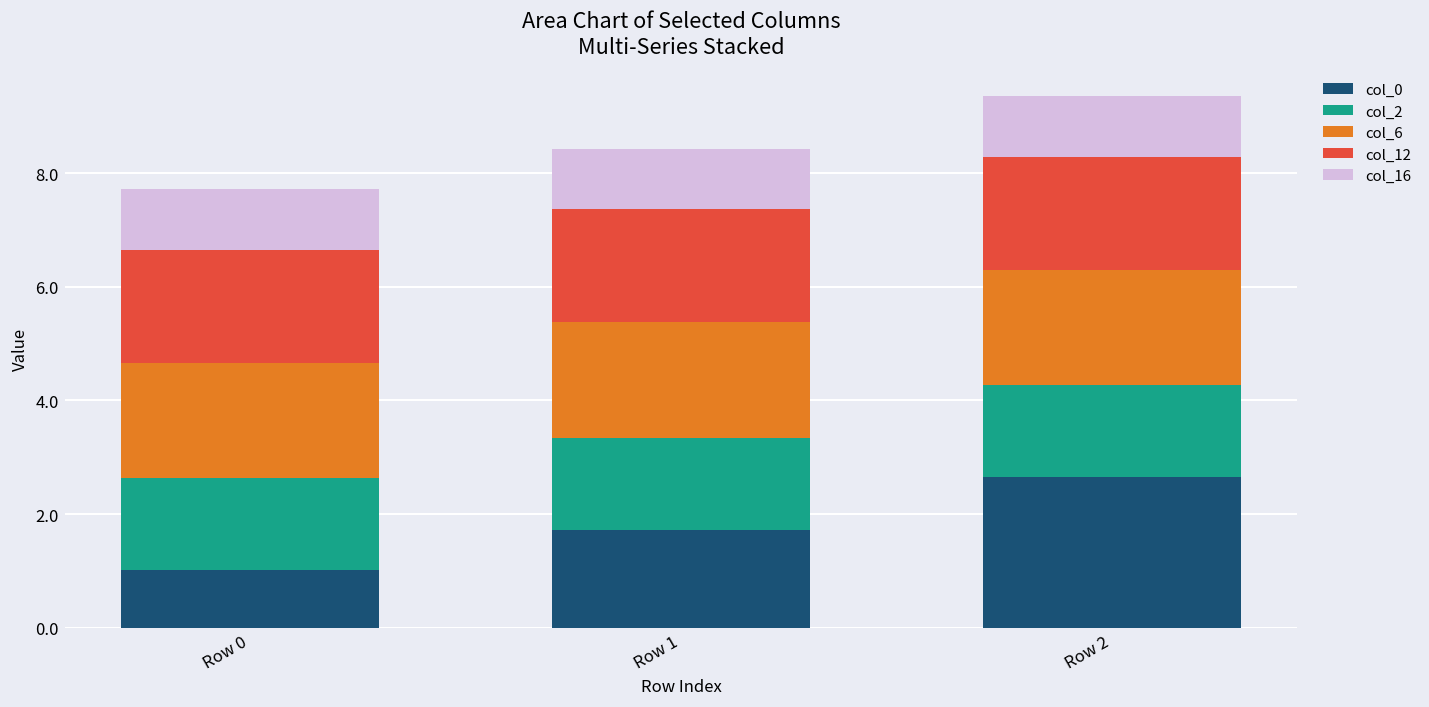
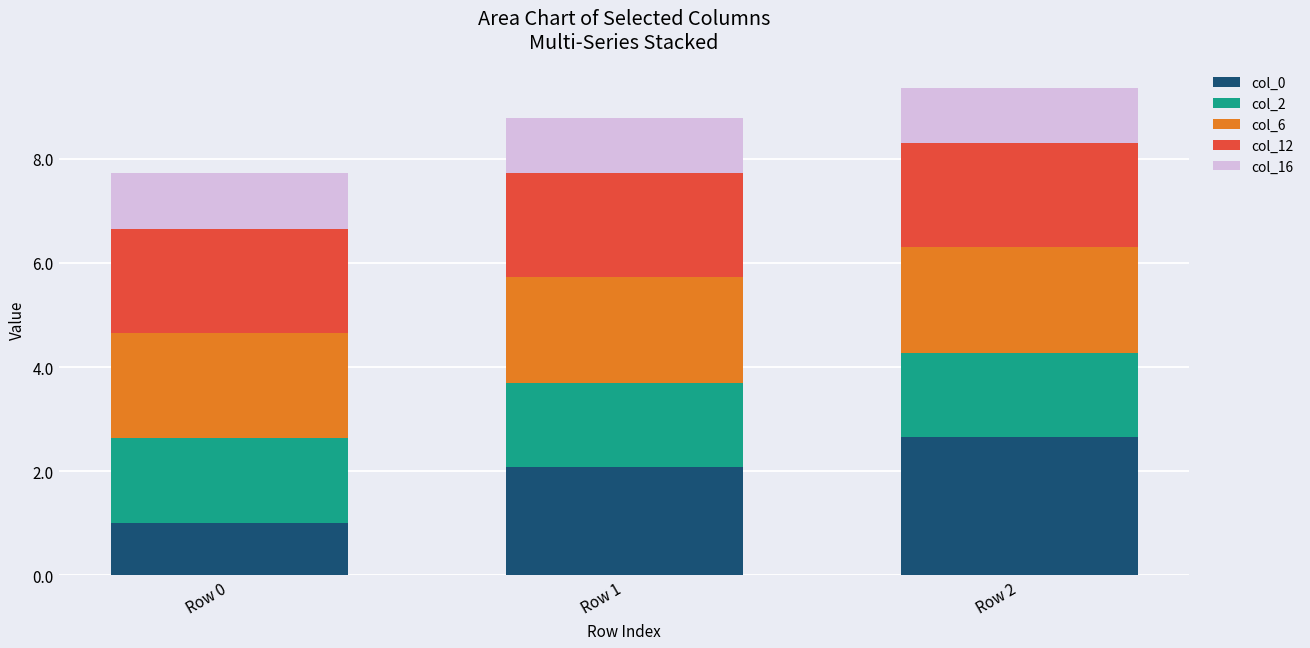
  {
    "col_0": {
      "Row 0": 1.0,
-     "Row 1": 1.7,
+     "Row 1": 2.1,
      "Row 2": 2.7
    },
    "col_2": {
      "Row 0": 1.6,
      "Row 1": 1.6,
      "Row 2": 1.6
    },
    "col_16": {
      "Row 0": 1.1,
      "Row 1": 1.1,
      "Row 2": 1.1
    }
  }
